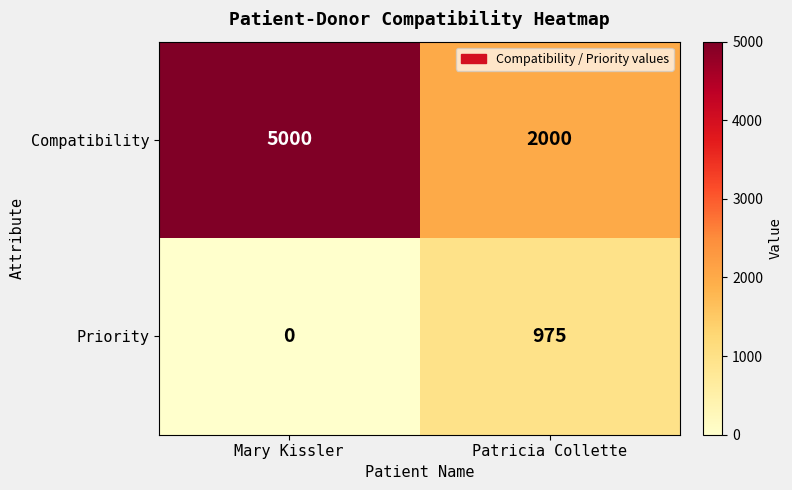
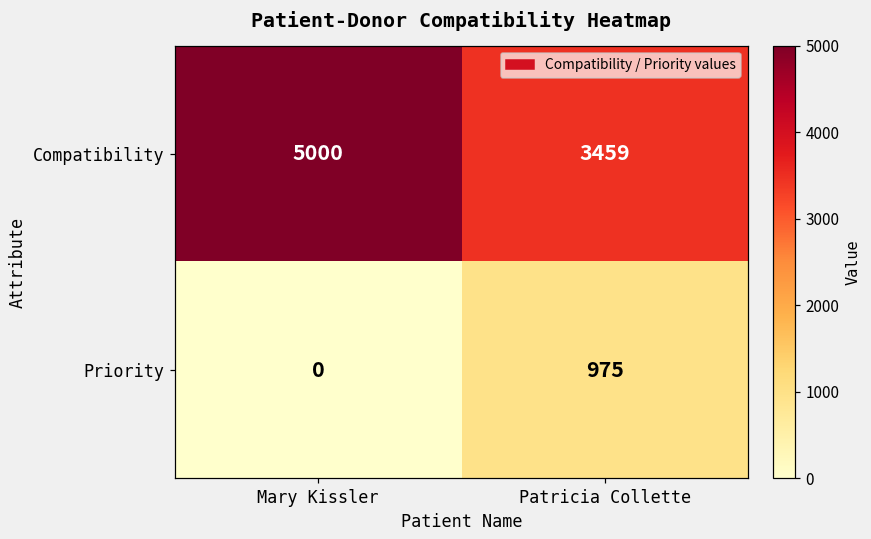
  {
    "Compatibility": {
      "Mary Kissler": 5000,
-     "Patricia Collette": 2000
+     "Patricia Collette": 3459
    },
    "Priority": {
      "Mary Kissler": 0,
      "Patricia Collette": 975
    }
  }
